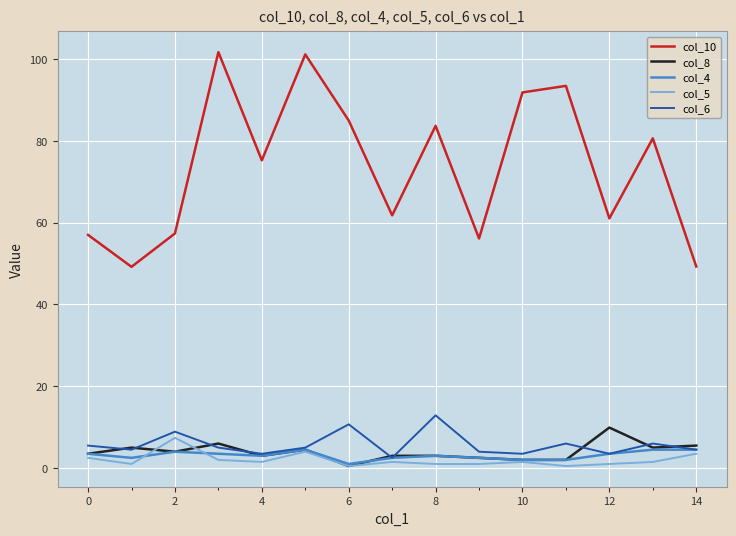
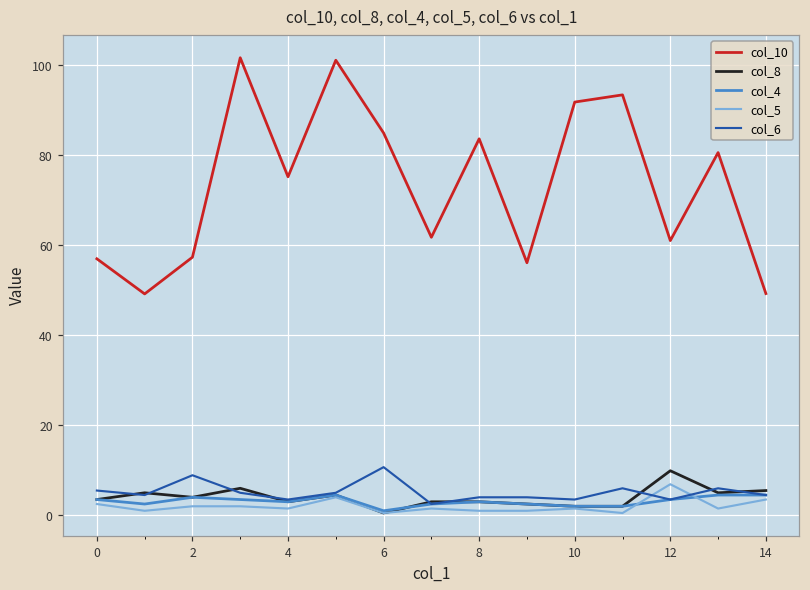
  {
    "col_10": {
      "0": 57,
      "2": 57,
      "4": 75,
      "6": 85,
      "8": 84,
      "10": 92,
      "12": 61,
      "14": 49
    },
    "col_8": {
      "12": 10,
      "14": 6
    },
    "col_5": {
      "0": 3,
-     "2": 7,
+     "2": 2,
      "4": 2,
      "8": 1,
-     "12": 1,
+     "12": 7,
      "14": 4
    },
    "col_6": {
      "0": 6,
      "2": 9,
      "6": 11,
-     "8": 13,
+     "8": 4,
      "10": 4
    }
  }
